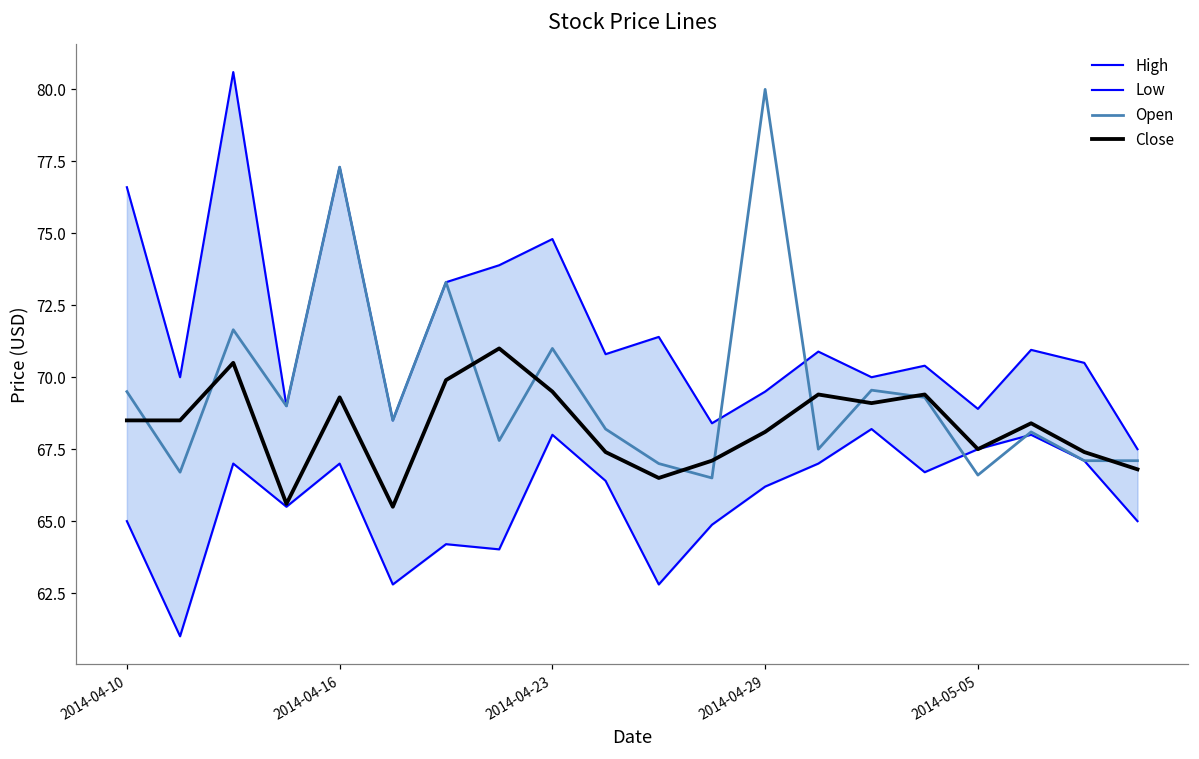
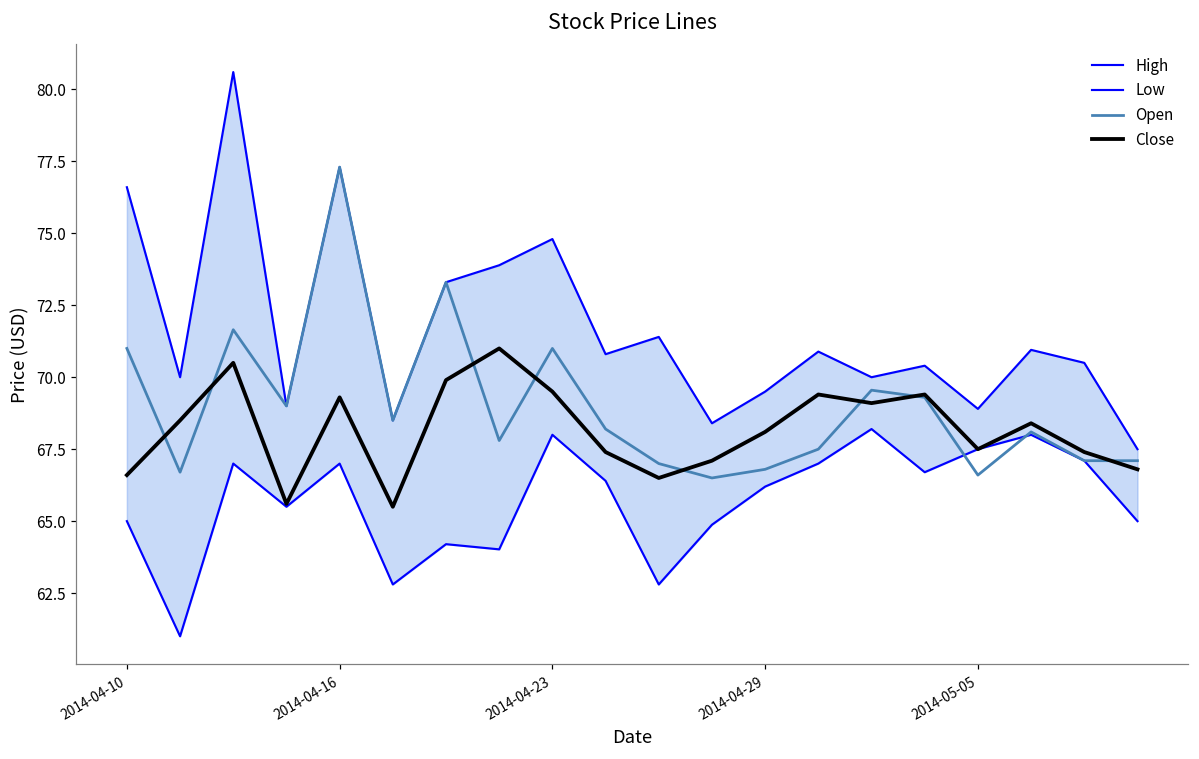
  {
    "Open": {
-     "2014-04-10": 69.5,
+     "2014-04-10": 71.0,
      "2014-04-23": 71.0,
-     "2014-04-29": 80.0,
+     "2014-04-29": 66.8,
      "2014-05-05": 66.6
    },
    "Close": {
-     "2014-04-10": 68.5,
+     "2014-04-10": 66.6,
      "2014-04-16": 69.3,
      "2014-04-23": 69.5,
      "2014-04-29": 68.1
    }
  }
